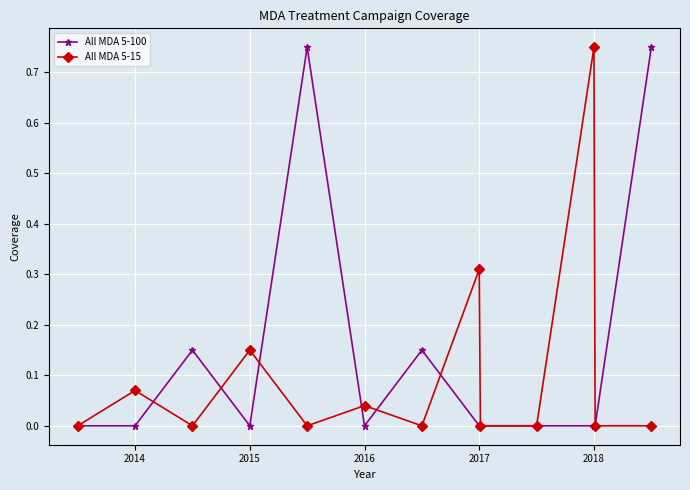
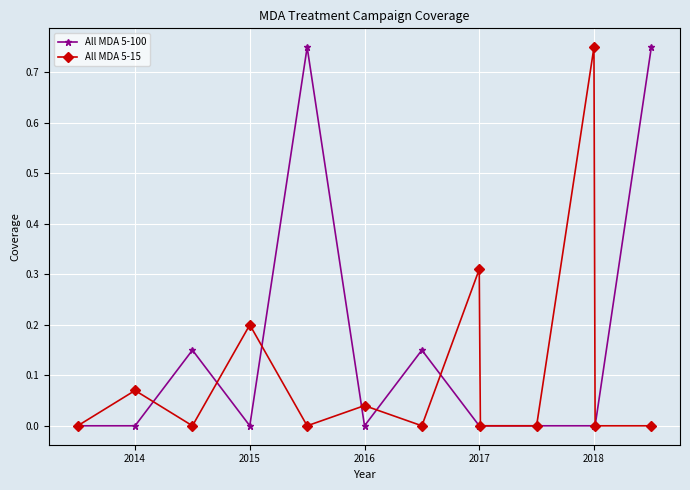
  {
    "All MDA 5-100": {
      "2014": 0.00,
      "2015": 0.00,
      "2016": 0.00
    },
    "All MDA 5-15": {
      "2014": 0.07,
-     "2015": 0.15,
+     "2015": 0.20,
      "2016": 0.04,
      "2017": 0.31,
      "2018": 0.75
    }
  }
